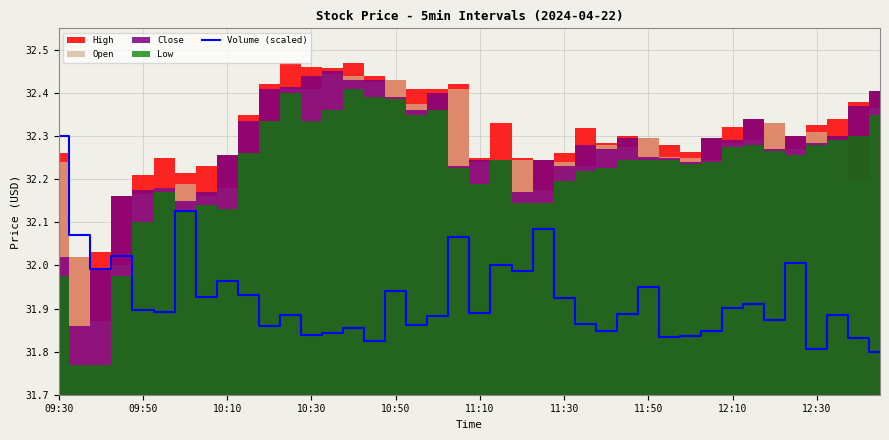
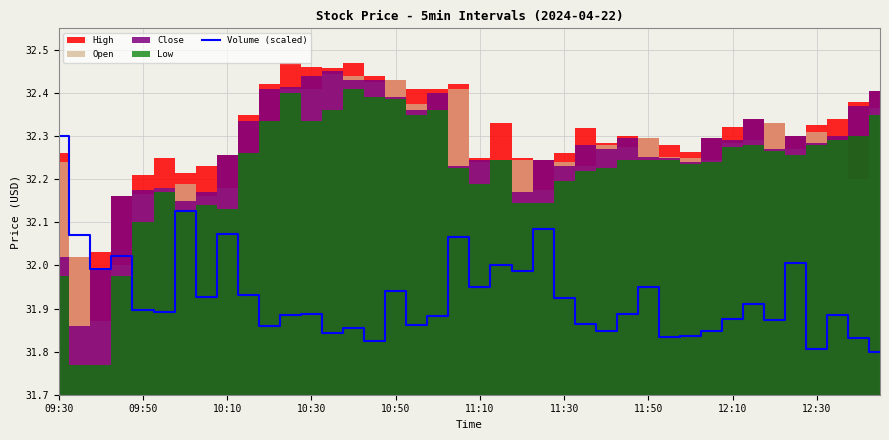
  {
    "Volume (scaled)": {
      "09:30": 32.30,
      "09:50": 31.90,
-     "10:10": 31.96,
-     "10:30": 31.84,
+     "10:10": 32.07,
+     "10:30": 31.89,
      "10:50": 31.94,
-     "11:10": 31.89,
+     "11:10": 31.95,
      "11:30": 31.92,
      "11:50": 31.95,
-     "12:10": 31.90,
+     "12:10": 31.88,
      "12:30": 31.80
    }
  }
